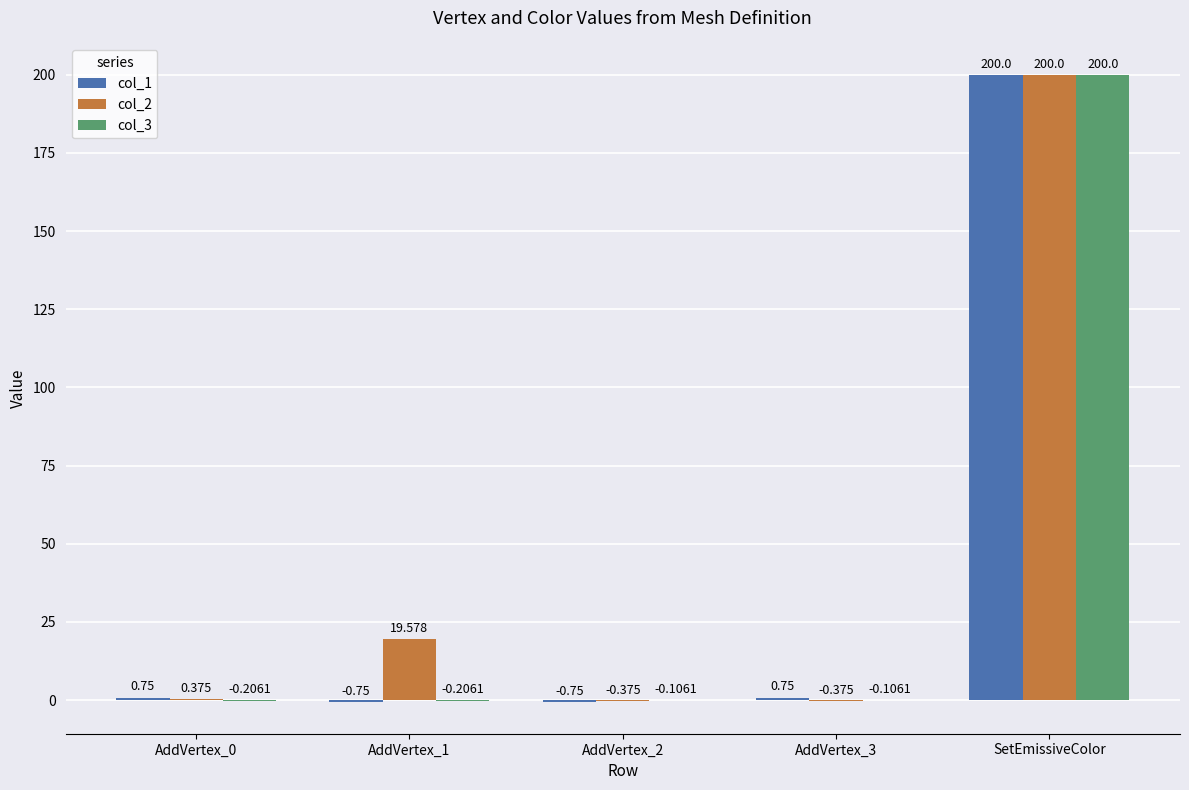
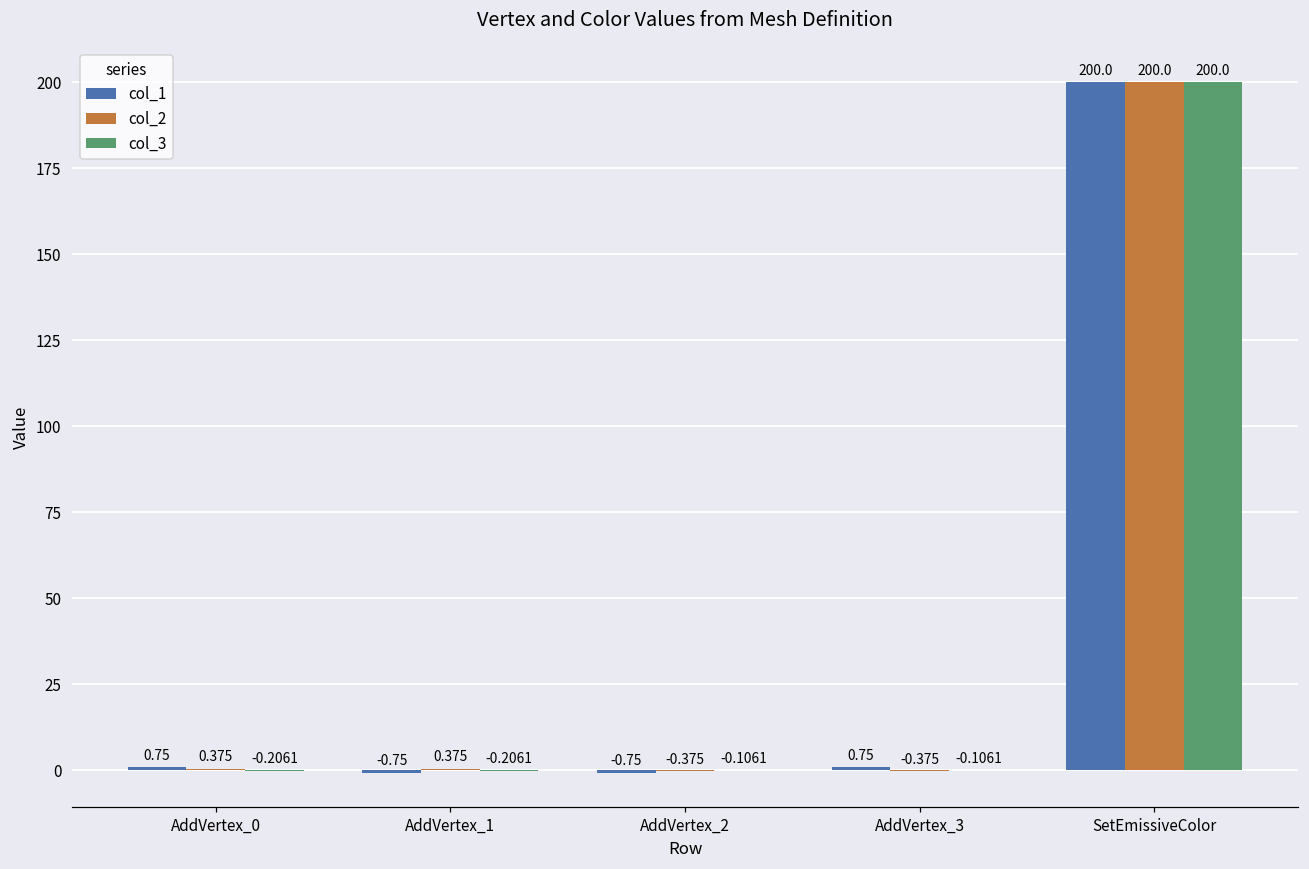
  {
    "col_1": {
      "AddVertex_0": 0.75,
      "AddVertex_1": -0.75,
      "AddVertex_2": -0.75,
      "AddVertex_3": 0.75,
      "SetEmissiveColor": 200.0
    },
    "col_2": {
      "AddVertex_0": 0.375,
-     "AddVertex_1": 19.578,
+     "AddVertex_1": 0.375,
      "AddVertex_2": -0.375,
      "AddVertex_3": -0.375,
      "SetEmissiveColor": 200.0
    },
    "col_3": {
      "AddVertex_0": -0.2061,
      "AddVertex_1": -0.2061,
      "AddVertex_2": -0.1061,
      "AddVertex_3": -0.1061,
      "SetEmissiveColor": 200.0
    }
  }
